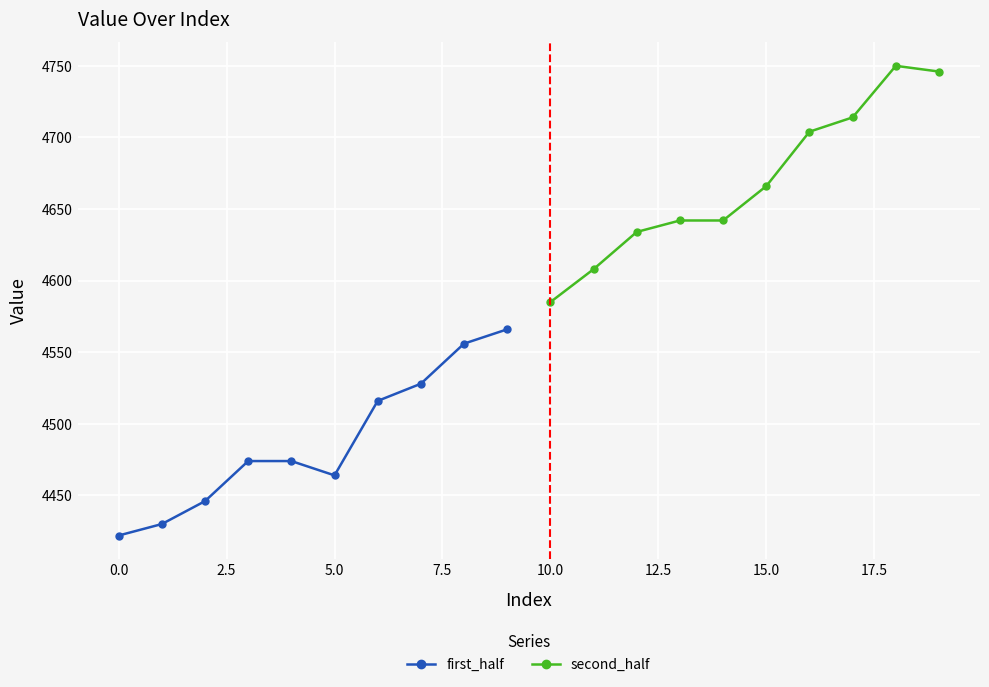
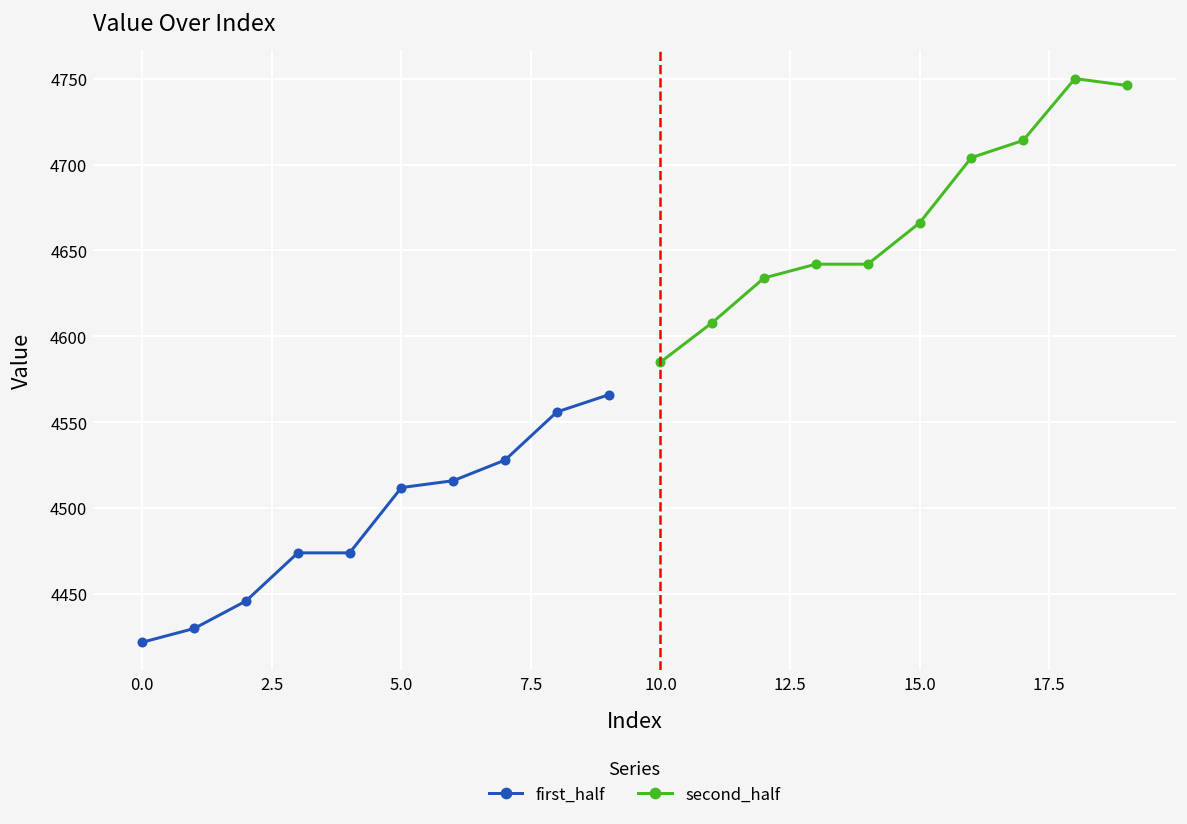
  {
    "first_half": {
      "0.0": 4422,
-     "5.0": 4464
+     "5.0": 4512
    },
    "second_half": {
      "10.0": 4585,
      "15.0": 4666
    }
  }
